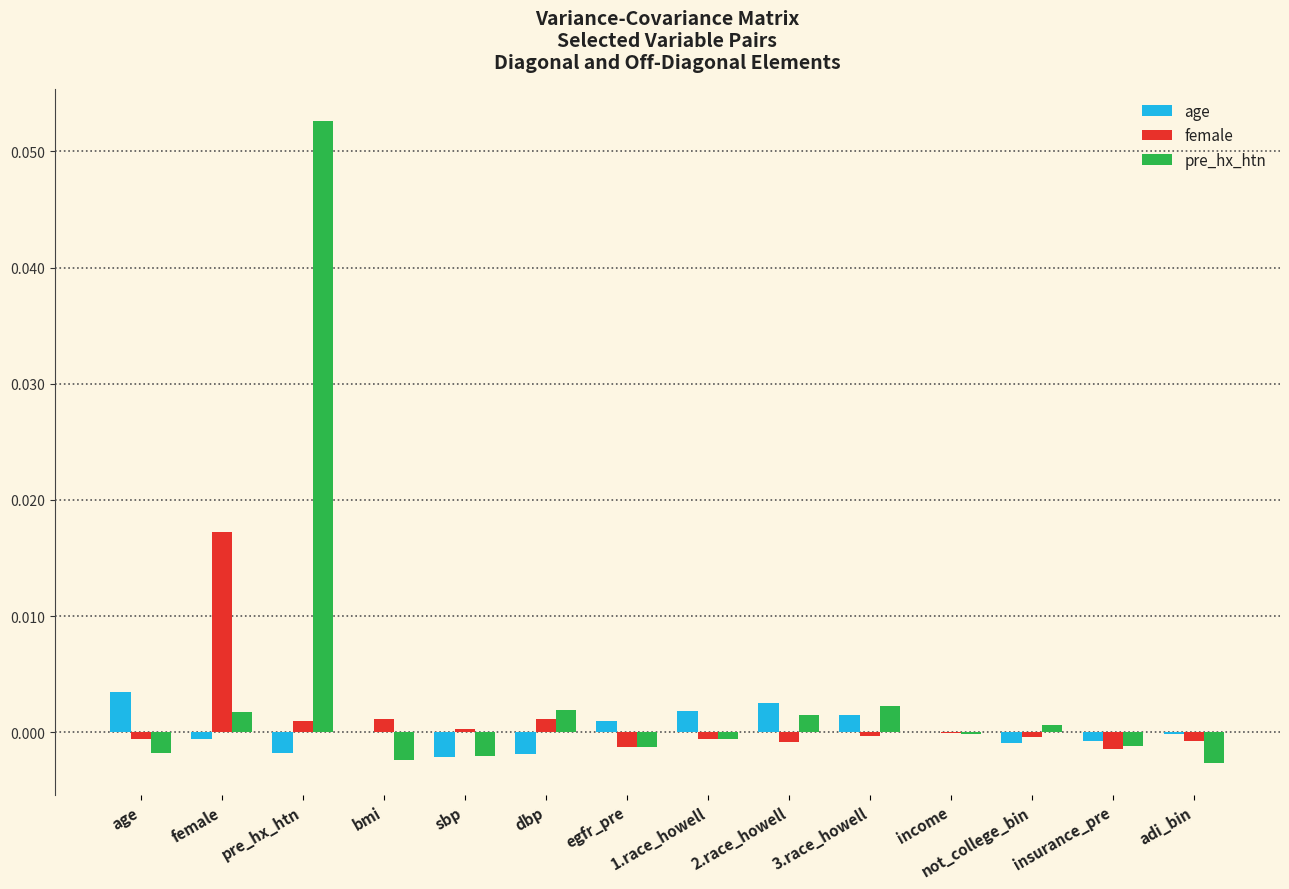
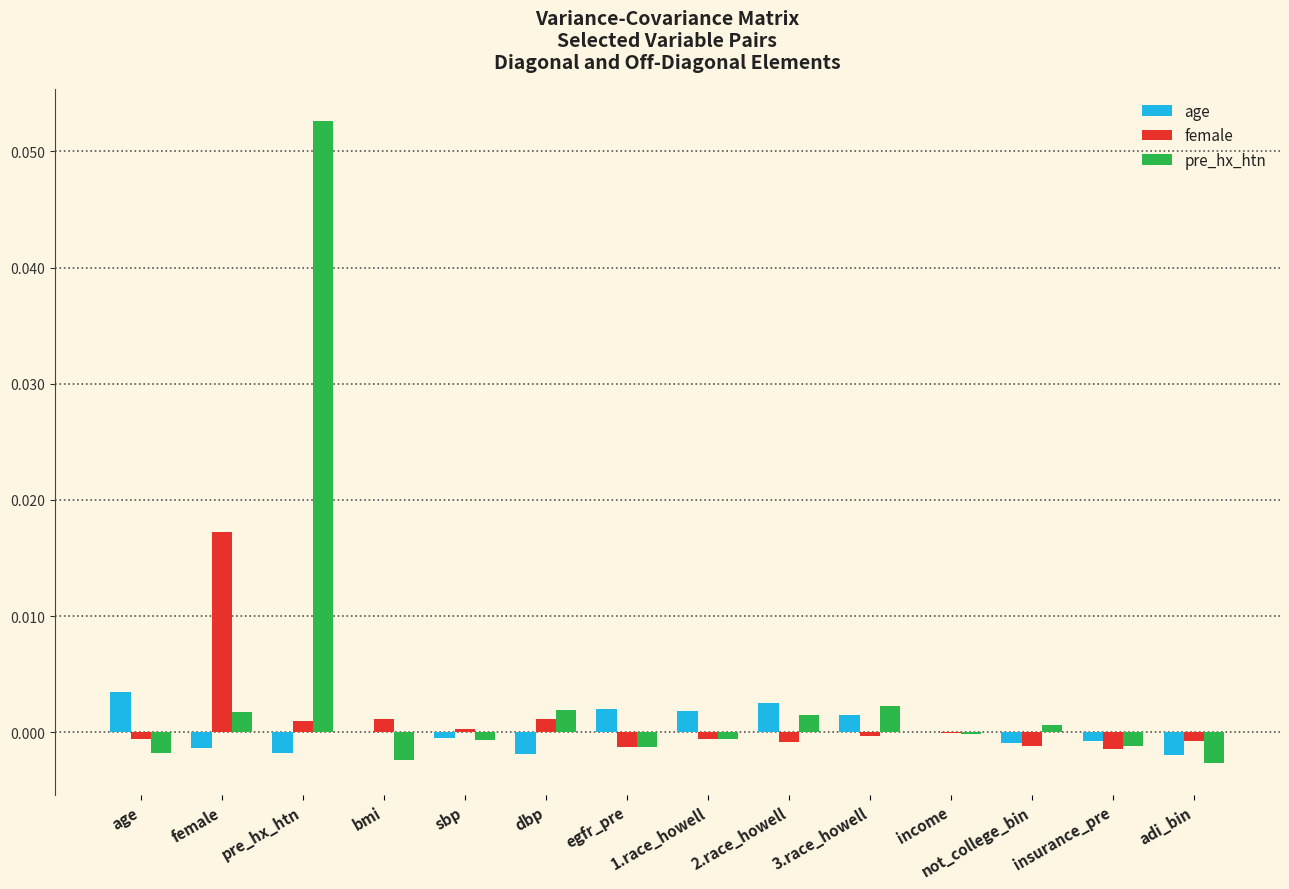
  {
    "age": {
      "age": 0.0035,
-     "female": -0.0005,
+     "female": -0.0014,
      "pre_hx_htn": -0.0018,
-     "sbp": -0.0021,
+     "sbp": -0.0005,
      "dbp": -0.0018,
-     "egfr_pre": 0.0009,
+     "egfr_pre": 0.0020,
      "1.race_howell": 0.0018,
      "2.race_howell": 0.0025,
      "3.race_howell": 0.0015,
      "not_college_bin": -0.0010,
      "insurance_pre": -0.0007,
-     "adi_bin": -0.0001
+     "adi_bin": -0.0020
    },
    "female": {
      "age": -0.0005,
      "female": 0.0172,
      "pre_hx_htn": 0.0010,
      "bmi": 0.0011,
      "sbp": 0.0003,
      "dbp": 0.0011,
      "egfr_pre": -0.0013,
      "1.race_howell": -0.0006,
      "2.race_howell": -0.0008,
      "3.race_howell": -0.0003,
-     "not_college_bin": -0.0004,
+     "not_college_bin": -0.0012,
      "insurance_pre": -0.0015,
      "adi_bin": -0.0008
    },
    "pre_hx_htn": {
      "age": -0.0018,
      "female": 0.0017,
      "pre_hx_htn": 0.0526,
      "bmi": -0.0024,
-     "sbp": -0.0020,
+     "sbp": -0.0007,
      "dbp": 0.0019,
      "egfr_pre": -0.0012,
      "1.race_howell": -0.0006,
      "2.race_howell": 0.0015,
      "3.race_howell": 0.0023,
      "not_college_bin": 0.0006,
      "insurance_pre": -0.0012,
      "adi_bin": -0.0026
    }
  }
